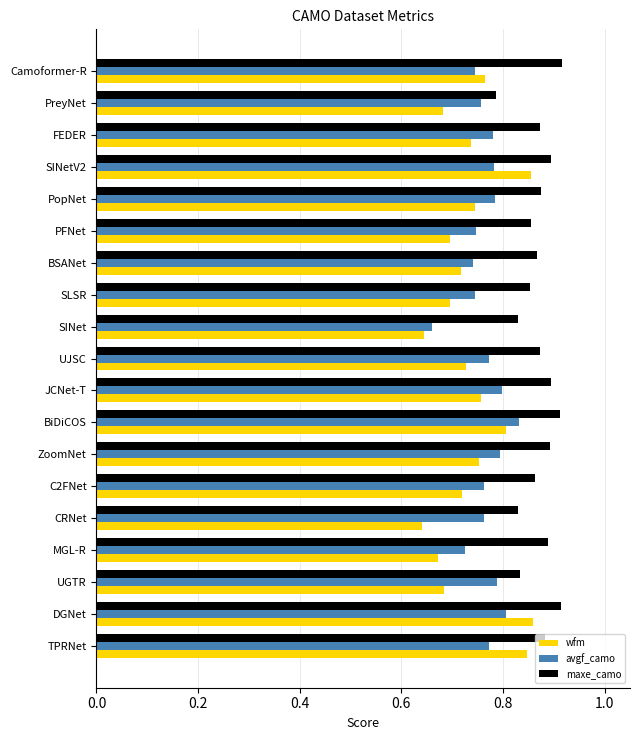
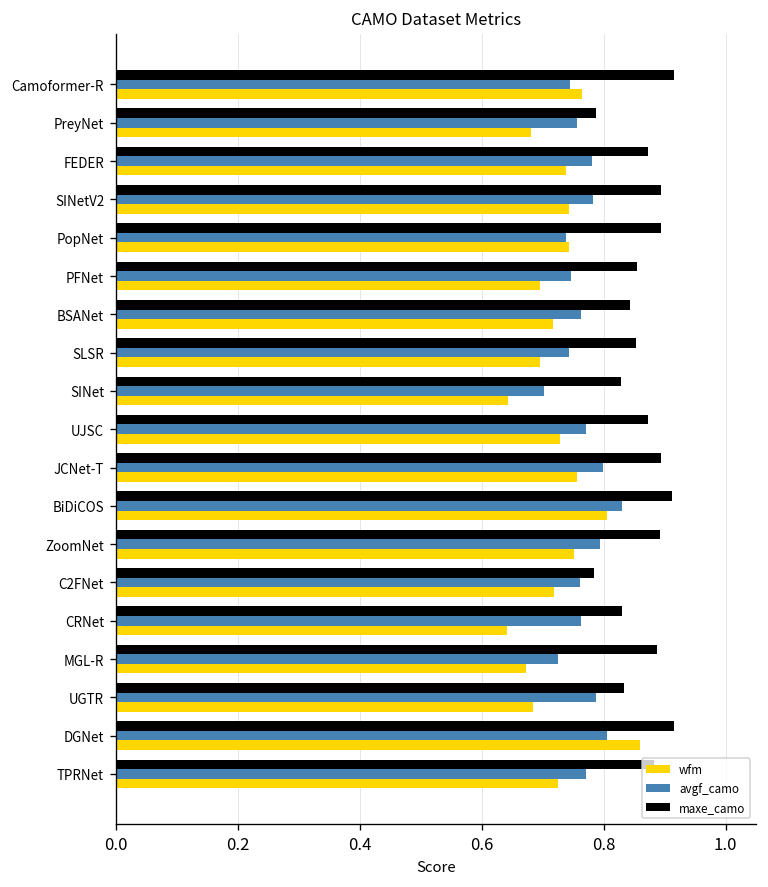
  {
    "wfm": {
      "Camoformer-R": 0.76,
      "PreyNet": 0.68,
      "FEDER": 0.74,
-     "SINetV2": 0.86,
+     "SINetV2": 0.74,
      "PopNet": 0.74,
      "PFNet": 0.70,
      "BSANet": 0.72,
      "SLSR": 0.70,
      "SINet": 0.64,
      "UJSC": 0.73,
      "JCNet-T": 0.76,
      "BiDiCOS": 0.81,
      "ZoomNet": 0.75,
      "C2FNet": 0.72,
      "CRNet": 0.64,
      "MGL-R": 0.67,
      "UGTR": 0.68,
      "DGNet": 0.86,
-     "TPRNet": 0.85
+     "TPRNet": 0.73
    },
    "avgf_camo": {
      "Camoformer-R": 0.75,
      "PreyNet": 0.76,
      "FEDER": 0.78,
      "SINetV2": 0.78,
-     "PopNet": 0.78,
+     "PopNet": 0.74,
      "PFNet": 0.75,
-     "BSANet": 0.74,
+     "BSANet": 0.76,
      "SLSR": 0.74,
-     "SINet": 0.66,
+     "SINet": 0.70,
      "UJSC": 0.77,
      "JCNet-T": 0.80,
      "BiDiCOS": 0.83,
      "ZoomNet": 0.79,
      "C2FNet": 0.76,
      "CRNet": 0.76,
      "MGL-R": 0.73,
      "UGTR": 0.79,
      "DGNet": 0.81,
      "TPRNet": 0.77
    },
    "maxe_camo": {
      "Camoformer-R": 0.92,
      "PreyNet": 0.79,
      "FEDER": 0.87,
      "SINetV2": 0.90,
-     "PopNet": 0.87,
+     "PopNet": 0.90,
      "PFNet": 0.86,
-     "BSANet": 0.87,
+     "BSANet": 0.84,
      "SLSR": 0.85,
      "SINet": 0.83,
      "UJSC": 0.87,
      "JCNet-T": 0.89,
      "BiDiCOS": 0.91,
      "ZoomNet": 0.89,
-     "C2FNet": 0.86,
+     "C2FNet": 0.79,
      "CRNet": 0.83,
      "MGL-R": 0.89,
      "UGTR": 0.83,
      "DGNet": 0.92
    }
  }
